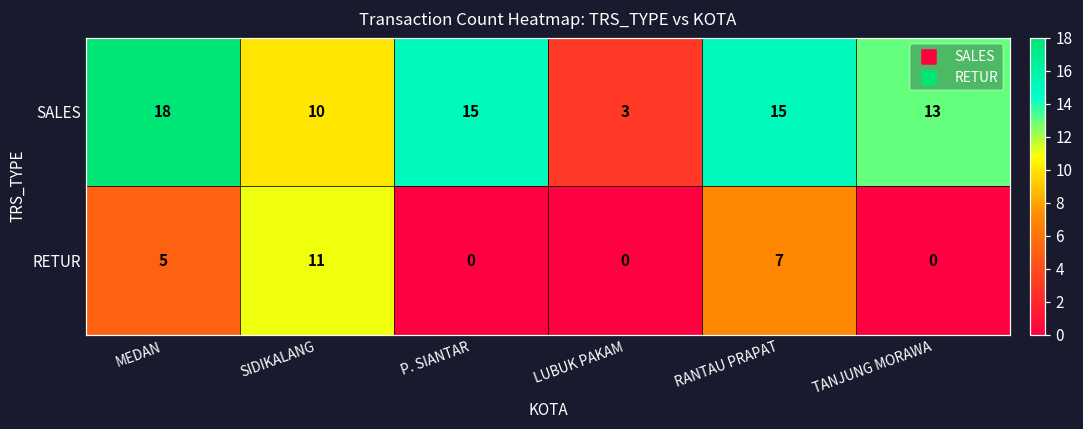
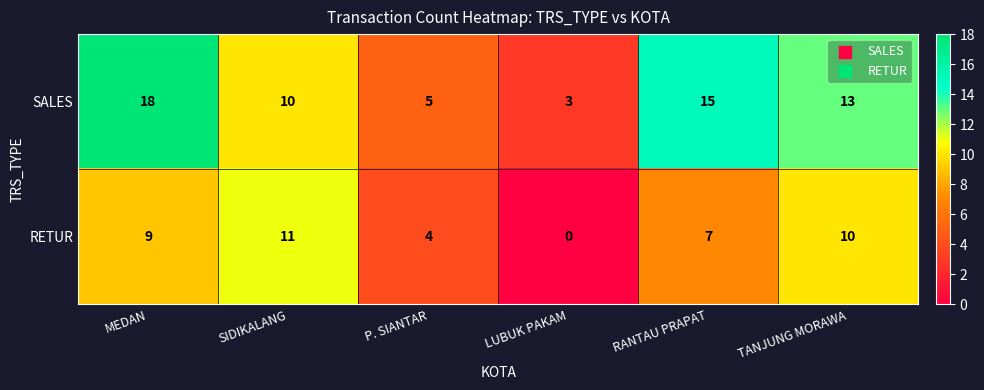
  {
    "SALES": {
      "MEDAN": 18,
      "SIDIKALANG": 10,
-     "P. SIANTAR": 15,
+     "P. SIANTAR": 5,
      "LUBUK PAKAM": 3,
      "RANTAU PRAPAT": 15,
      "TANJUNG MORAWA": 13
    },
    "RETUR": {
-     "MEDAN": 5,
+     "MEDAN": 9,
      "SIDIKALANG": 11,
-     "P. SIANTAR": 0,
+     "P. SIANTAR": 4,
      "LUBUK PAKAM": 0,
      "RANTAU PRAPAT": 7,
-     "TANJUNG MORAWA": 0
+     "TANJUNG MORAWA": 10
    }
  }
